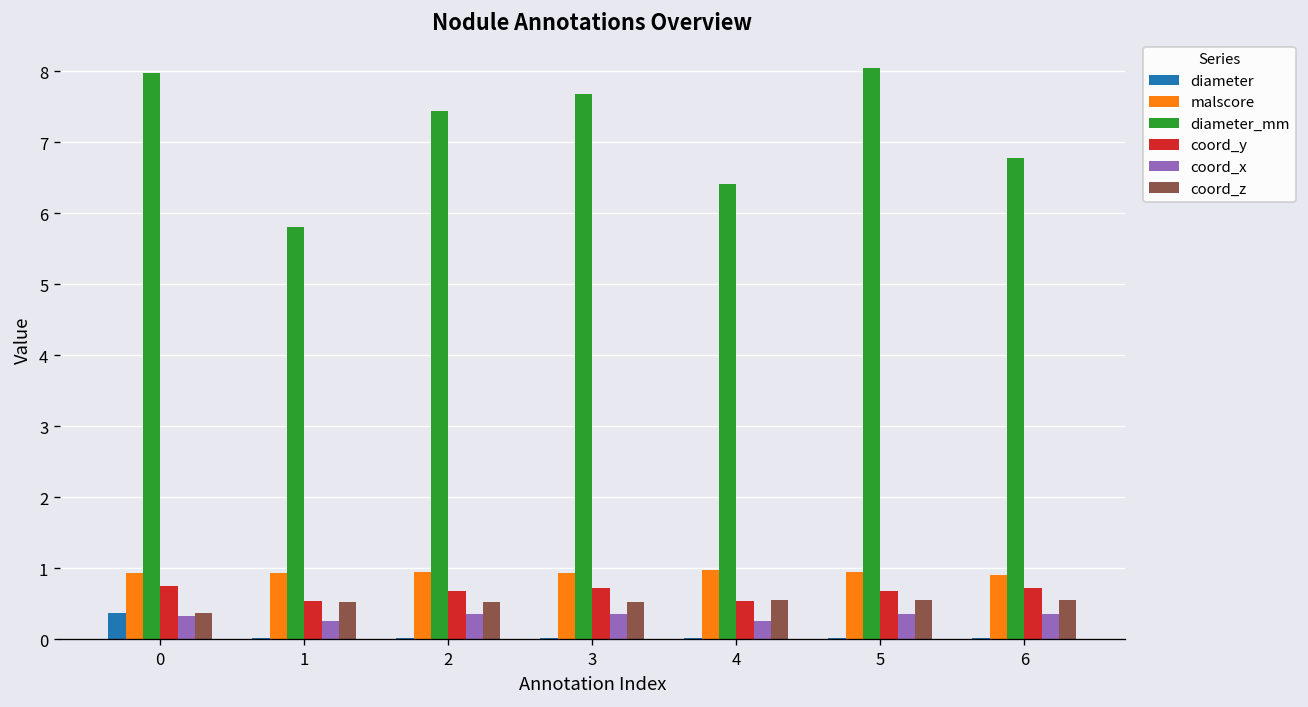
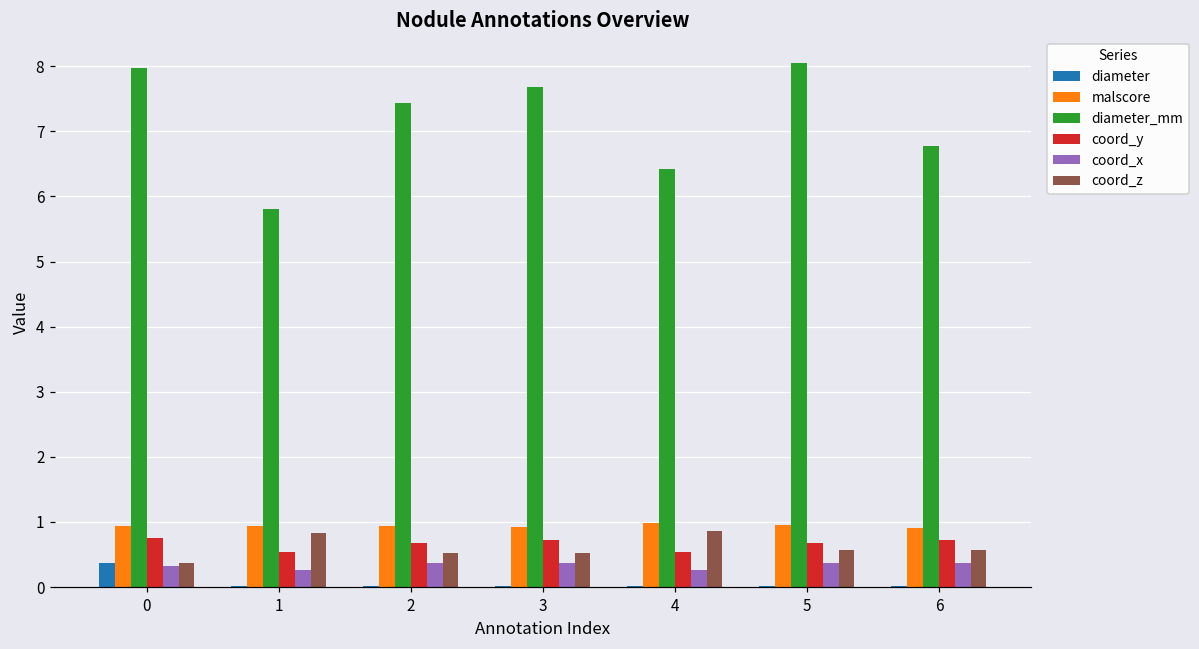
  {
    "diameter": {
      "0": 0.4
    },
    "malscore": {
      "0": 0.9,
      "1": 0.9,
      "2": 0.9,
      "3": 0.9,
      "4": 1.0,
      "5": 0.9,
      "6": 0.9
    },
    "diameter_mm": {
      "0": 8.0,
      "1": 5.8,
      "2": 7.4,
      "3": 7.7,
      "4": 6.4,
      "5": 8.1,
      "6": 6.8
    },
    "coord_y": {
      "0": 0.8,
      "1": 0.5,
      "2": 0.7,
      "3": 0.7,
      "4": 0.5,
      "5": 0.7,
      "6": 0.7
    },
    "coord_x": {
      "0": 0.3,
      "1": 0.3,
      "2": 0.4,
      "3": 0.4,
      "4": 0.3,
      "5": 0.4,
      "6": 0.4
    },
    "coord_z": {
      "0": 0.4,
-     "1": 0.5,
+     "1": 0.8,
      "2": 0.5,
      "3": 0.5,
-     "4": 0.6,
+     "4": 0.9,
      "5": 0.6,
      "6": 0.6
    }
  }
